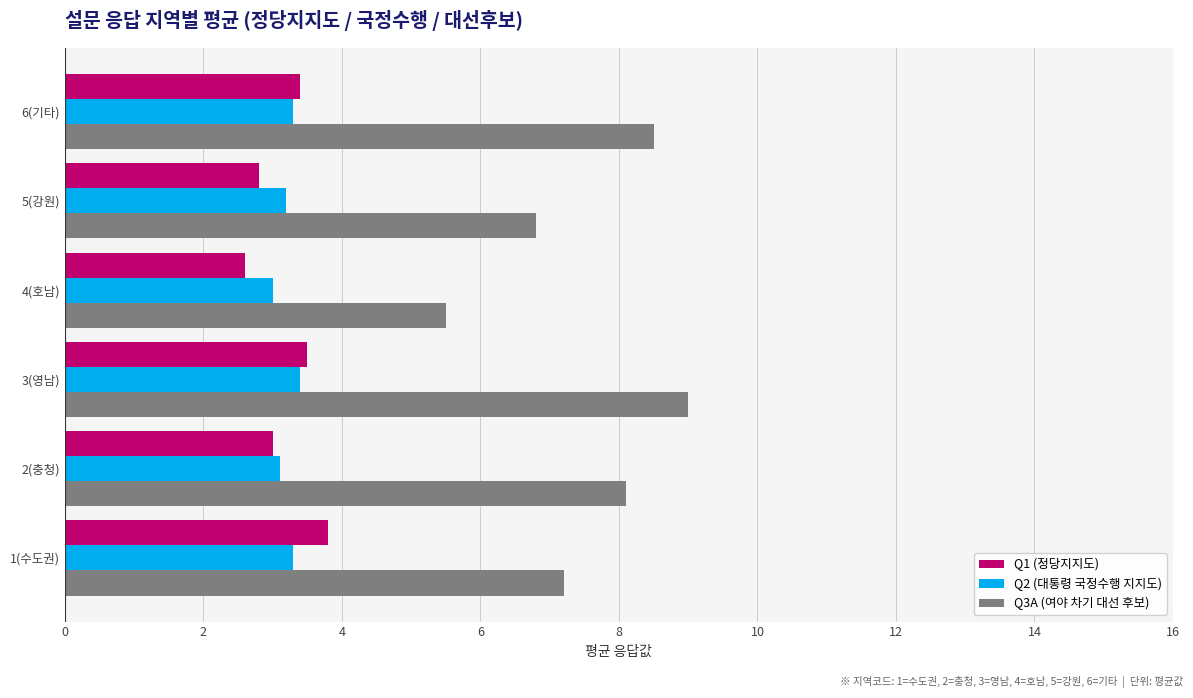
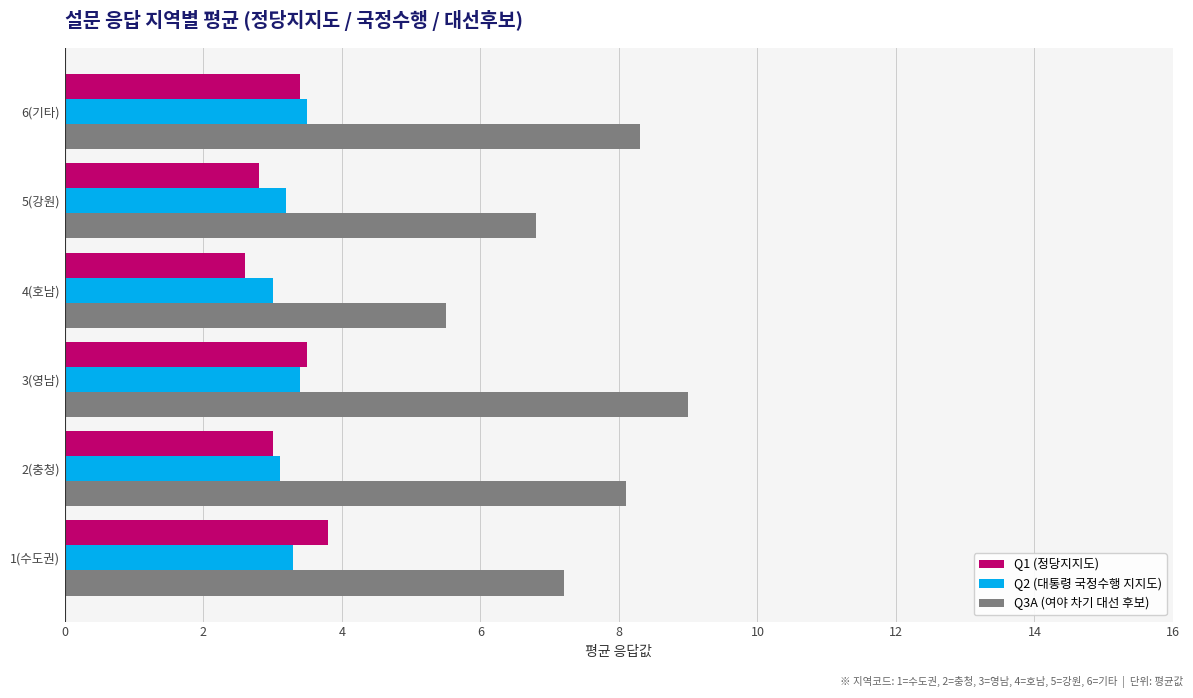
  {
    "Q1 (정당지지도)": {
      "6(기타)": 3.4,
      "5(강원)": 2.8,
      "4(호남)": 2.6,
      "3(영남)": 3.5,
      "2(충청)": 3.0,
      "1(수도권)": 3.8
    },
    "Q2 (대통령 국정수행 지지도)": {
-     "6(기타)": 3.3,
+     "6(기타)": 3.5,
      "5(강원)": 3.2,
      "4(호남)": 3.0,
      "3(영남)": 3.4,
      "2(충청)": 3.1,
      "1(수도권)": 3.3
    },
    "Q3A (여야 차기 대선 후보)": {
-     "6(기타)": 8.5,
+     "6(기타)": 8.3,
      "5(강원)": 6.8,
      "4(호남)": 5.5,
      "3(영남)": 9.0,
      "2(충청)": 8.1,
      "1(수도권)": 7.2
    }
  }
